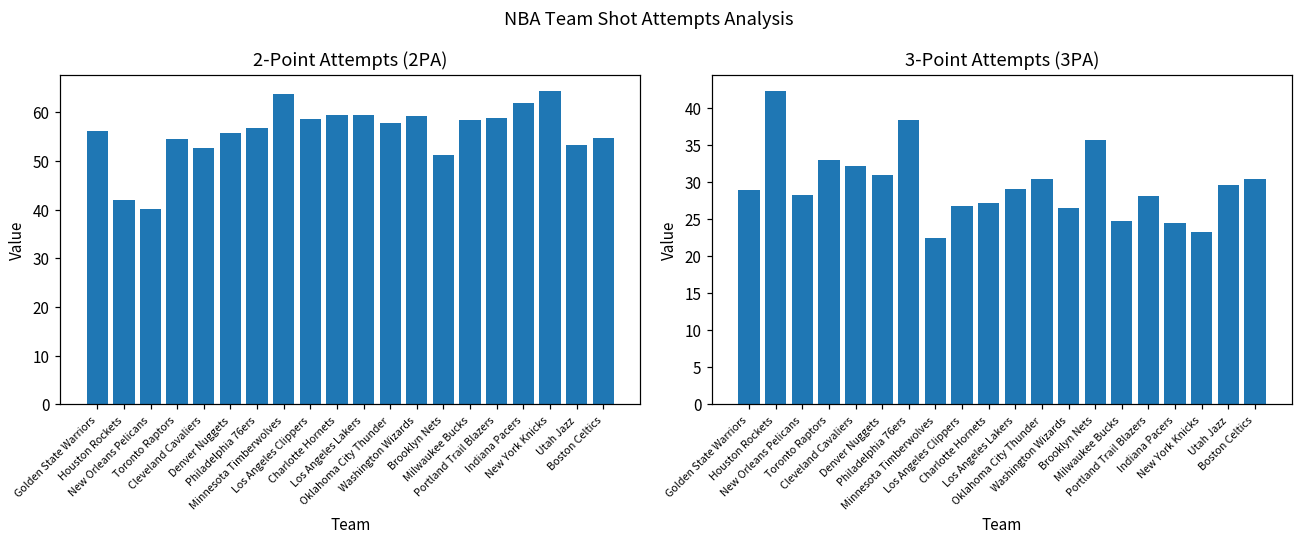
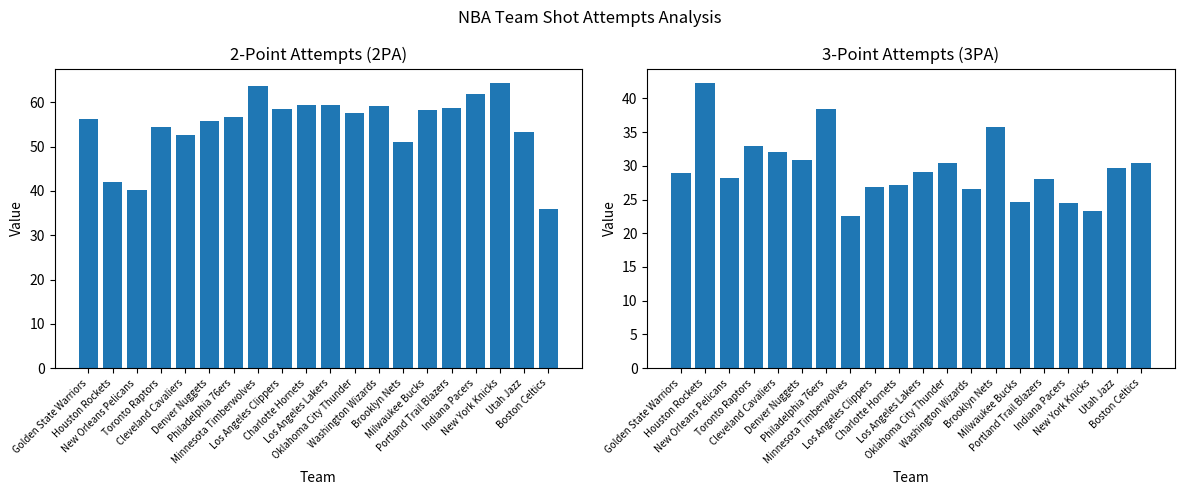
  {
    "2-Point Attempts (2PA)": {
      "Golden State Warriors": 56,
      "Houston Rockets": 42,
      "New Orleans Pelicans": 40,
      "Toronto Raptors": 54,
      "Cleveland Cavaliers": 53,
      "Denver Nuggets": 56,
      "Philadelphia 76ers": 57,
      "Minnesota Timberwolves": 64,
      "Los Angeles Clippers": 59,
      "Charlotte Hornets": 59,
      "Los Angeles Lakers": 59,
      "Oklahoma City Thunder": 58,
      "Washington Wizards": 59,
      "Brooklyn Nets": 51,
      "Milwaukee Bucks": 58,
      "Portland Trail Blazers": 59,
      "Indiana Pacers": 62,
      "New York Knicks": 64,
      "Utah Jazz": 53,
-     "Boston Celtics": 55
+     "Boston Celtics": 36
    },
    "3-Point Attempts (3PA)": {
      "Golden State Warriors": 29,
      "Houston Rockets": 42,
      "New Orleans Pelicans": 28,
      "Toronto Raptors": 33,
      "Cleveland Cavaliers": 32,
      "Denver Nuggets": 31,
      "Philadelphia 76ers": 38,
      "Minnesota Timberwolves": 23,
      "Los Angeles Clippers": 27,
      "Charlotte Hornets": 27,
      "Los Angeles Lakers": 29,
      "Oklahoma City Thunder": 30,
      "Washington Wizards": 27,
      "Brooklyn Nets": 36,
      "Milwaukee Bucks": 25,
      "Portland Trail Blazers": 28,
      "Indiana Pacers": 25,
      "New York Knicks": 23,
      "Utah Jazz": 30,
      "Boston Celtics": 30
    }
  }
